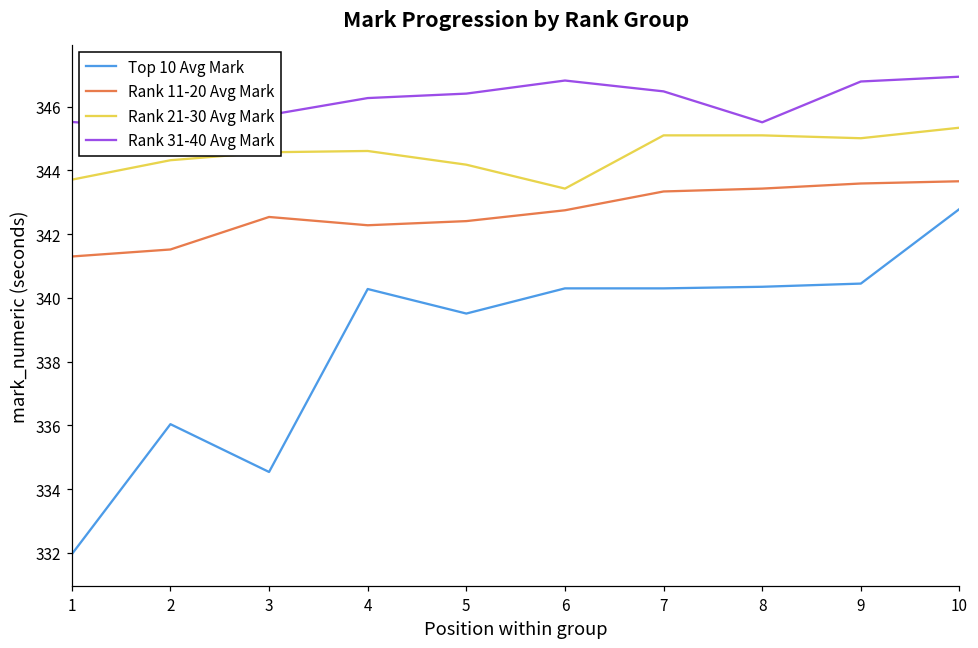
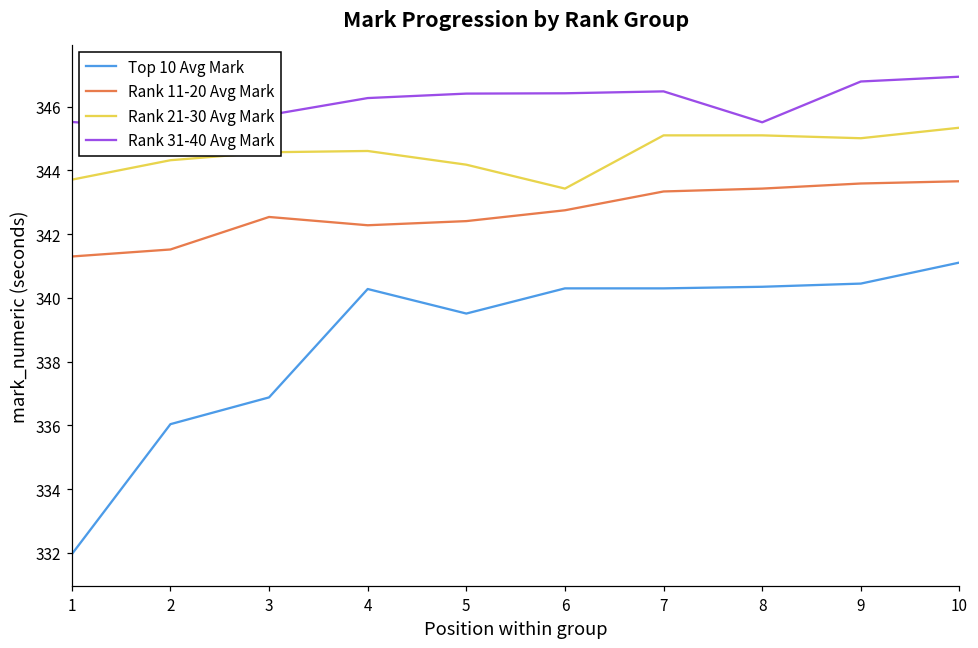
  {
    "Top 10 Avg Mark": {
      "1": 332.0,
      "2": 336.0,
-     "3": 334.5,
+     "3": 336.9,
      "4": 340.3,
      "5": 339.5,
      "6": 340.3,
      "7": 340.3,
      "8": 340.4,
      "9": 340.5,
-     "10": 342.8
+     "10": 341.1
    },
    "Rank 11-20 Avg Mark": {
      "1": 341.3,
      "2": 341.5,
      "3": 342.5,
      "4": 342.3,
      "5": 342.4,
      "6": 342.8,
      "7": 343.3,
      "8": 343.4,
      "9": 343.6,
      "10": 343.7
    },
    "Rank 21-30 Avg Mark": {
      "1": 343.7,
      "2": 344.3,
      "3": 344.6,
      "4": 344.6,
      "5": 344.2,
      "6": 343.4,
      "7": 345.1,
      "8": 345.1,
      "9": 345.0,
      "10": 345.3
    },
    "Rank 31-40 Avg Mark": {
      "1": 345.5,
      "4": 346.3,
      "5": 346.4,
-     "6": 346.8,
+     "6": 346.4,
      "7": 346.5,
      "8": 345.5,
      "9": 346.8,
      "10": 346.9
    }
  }
